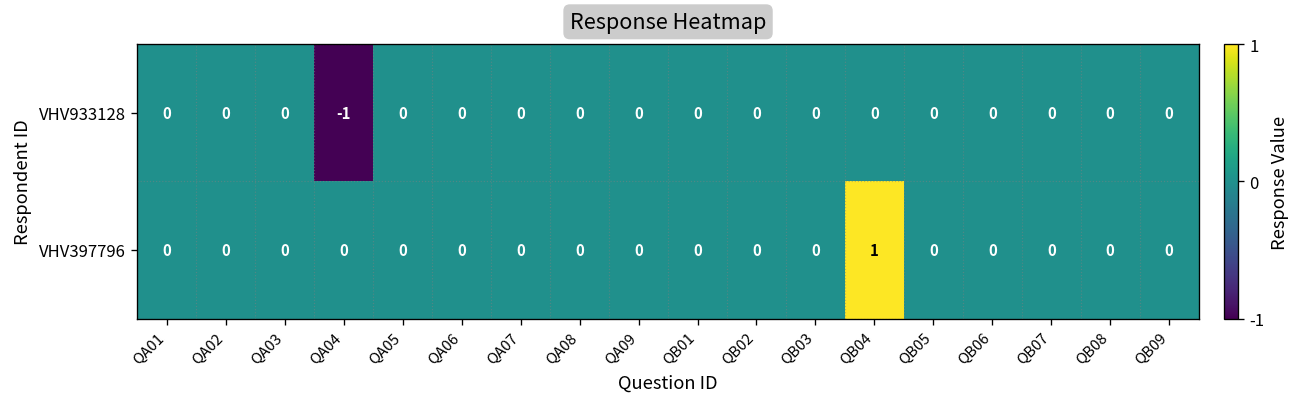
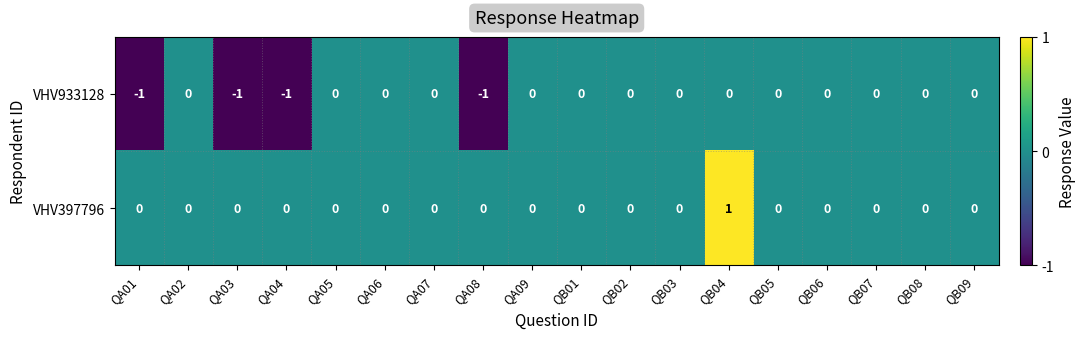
  {
    "VHV933128": {
-     "QA01": 0,
+     "QA01": -1,
      "QA02": 0,
-     "QA03": 0,
+     "QA03": -1,
      "QA04": -1,
      "QA05": 0,
      "QA06": 0,
      "QA07": 0,
-     "QA08": 0,
+     "QA08": -1,
      "QA09": 0,
      "QB01": 0,
      "QB02": 0,
      "QB03": 0,
      "QB04": 0,
      "QB05": 0,
      "QB06": 0,
      "QB07": 0,
      "QB08": 0,
      "QB09": 0
    },
    "VHV397796": {
      "QA01": 0,
      "QA02": 0,
      "QA03": 0,
      "QA04": 0,
      "QA05": 0,
      "QA06": 0,
      "QA07": 0,
      "QA08": 0,
      "QA09": 0,
      "QB01": 0,
      "QB02": 0,
      "QB03": 0,
      "QB04": 1,
      "QB05": 0,
      "QB06": 0,
      "QB07": 0,
      "QB08": 0,
      "QB09": 0
    }
  }
